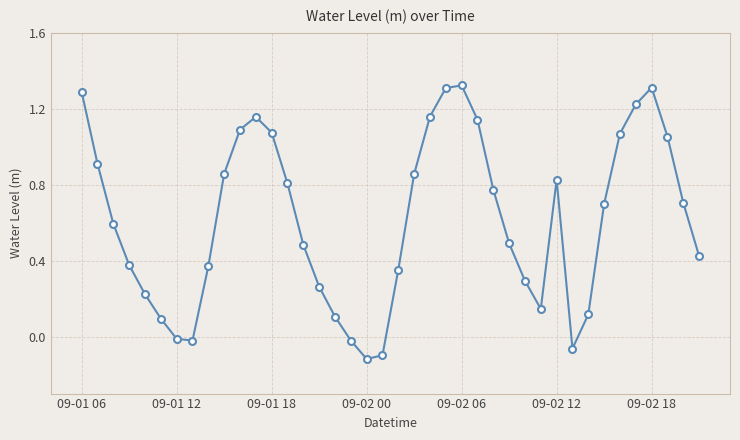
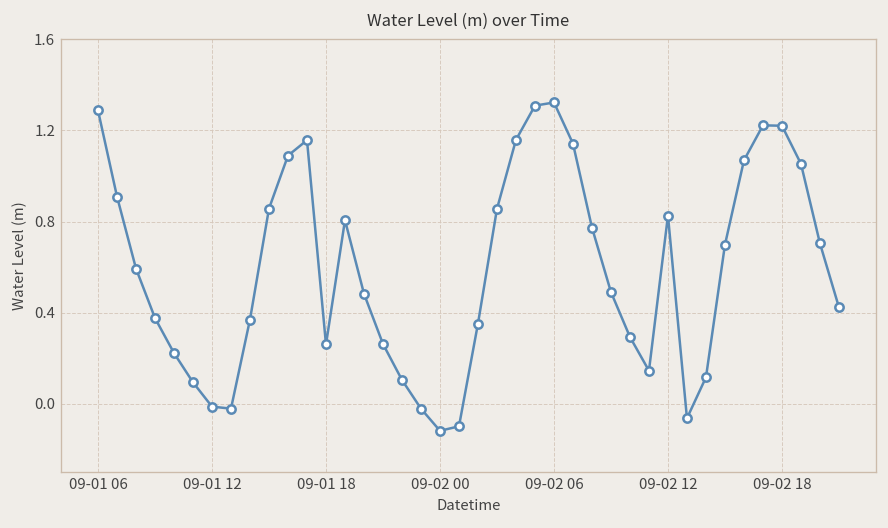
  {
    "09-01 06": 1.29,
    "09-01 12": -0.01,
-   "09-01 18": 1.07,
+   "09-01 18": 0.26,
    "09-02 00": -0.12,
    "09-02 06": 1.32,
    "09-02 12": 0.83,
-   "09-02 18": 1.31
+   "09-02 18": 1.22
  }
